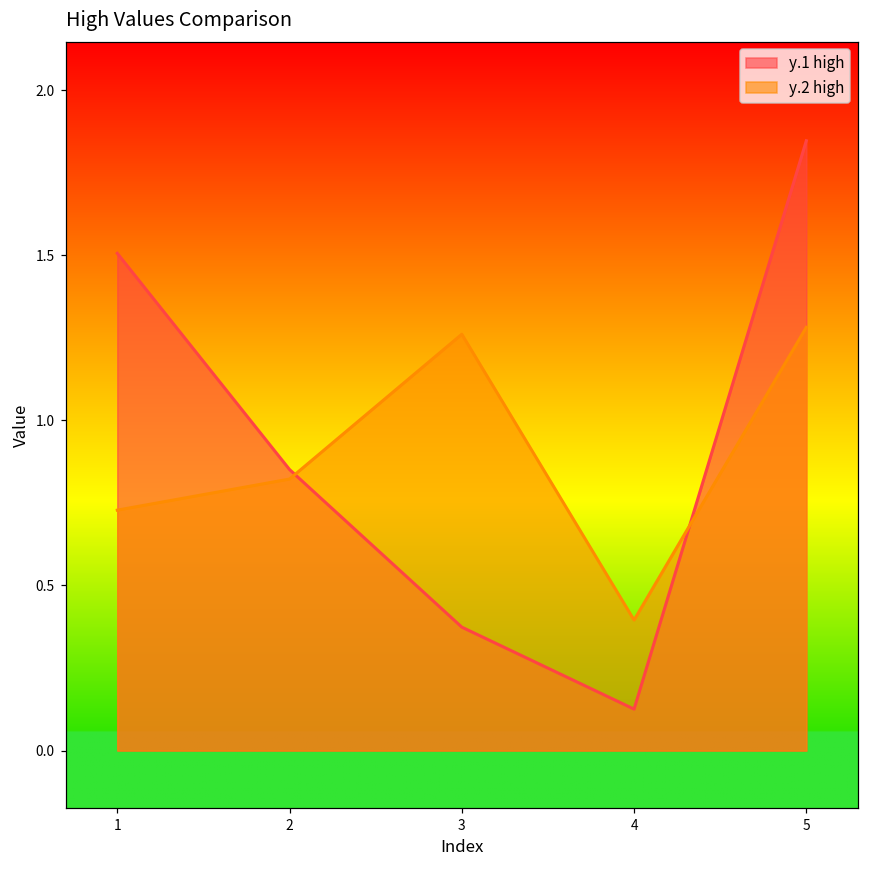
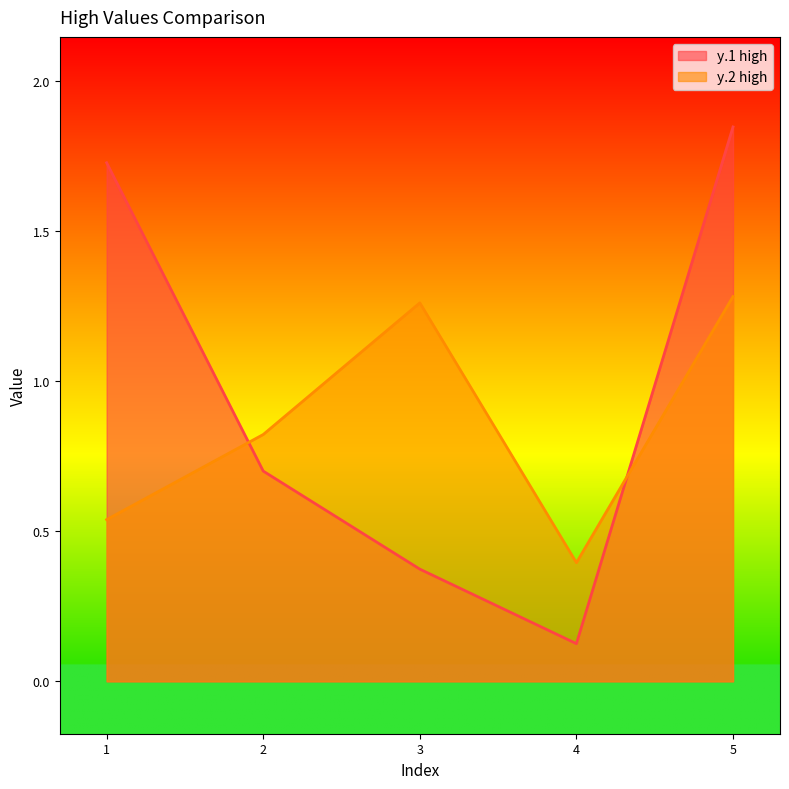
  {
    "y.1 high": {
-     "1": 1.51,
-     "2": 0.85,
+     "1": 1.73,
+     "2": 0.70,
      "3": 0.37,
      "4": 0.13,
      "5": 1.85
    },
    "y.2 high": {
-     "1": 0.73,
+     "1": 0.54,
      "2": 0.82,
      "3": 1.26,
      "4": 0.40,
      "5": 1.28
    }
  }
